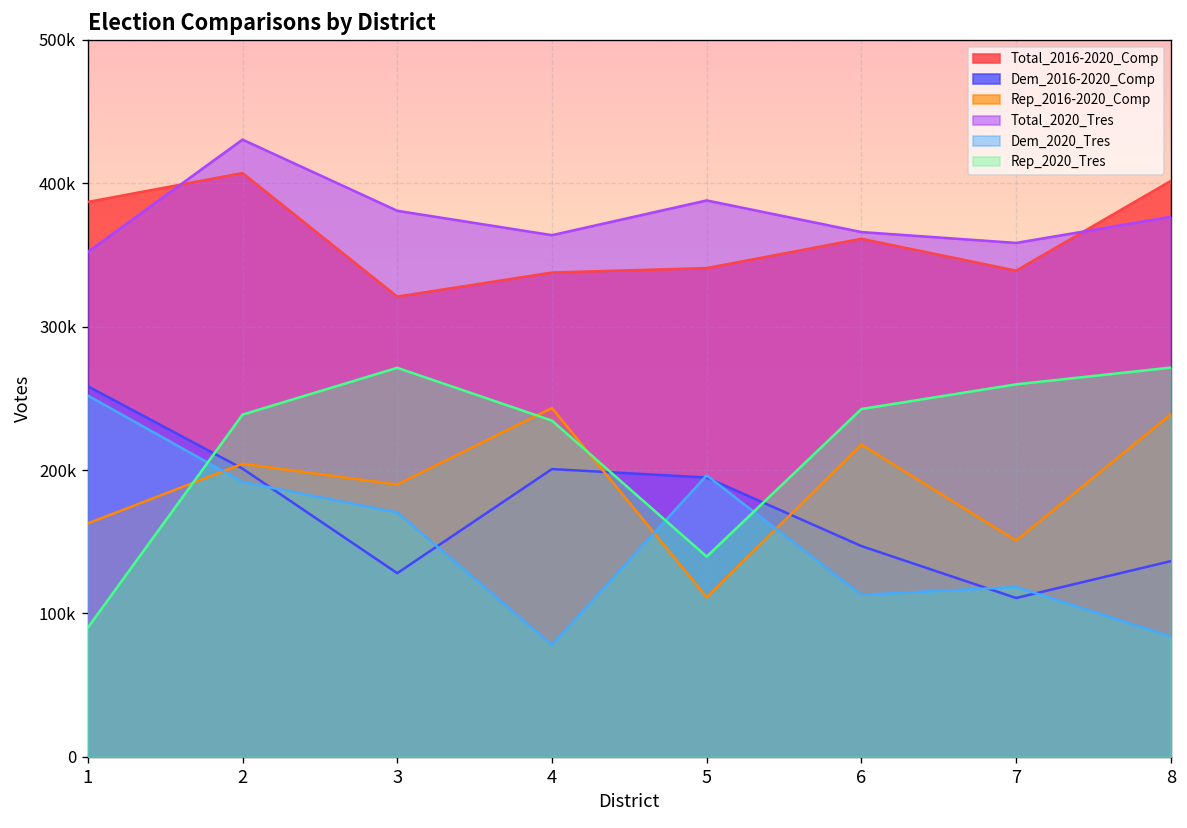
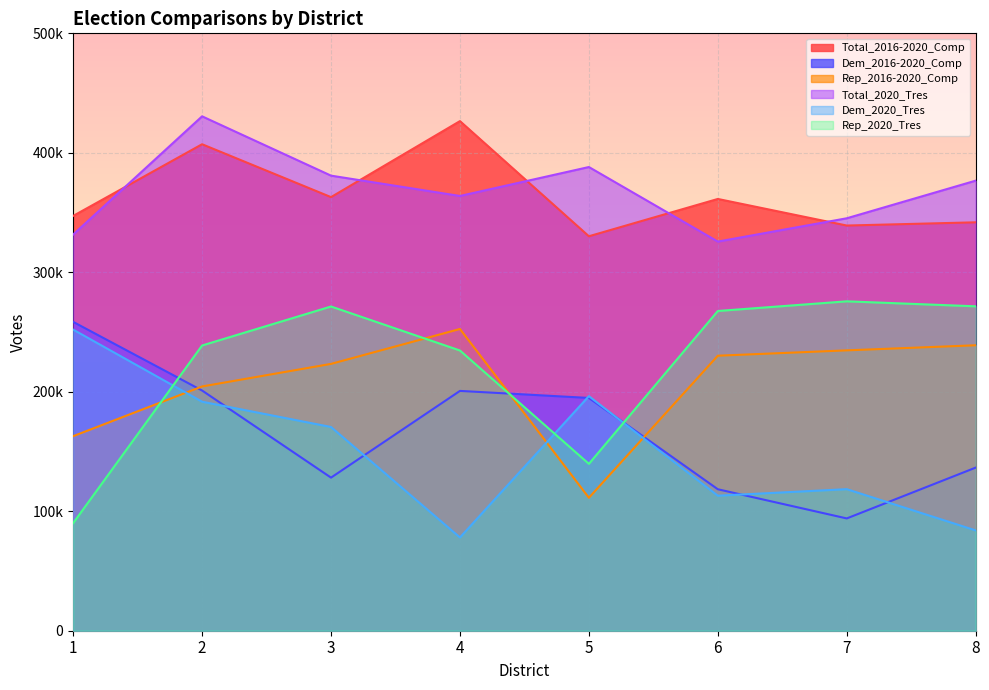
  {
    "Total_2016-2020_Comp": {
-     "1": 387000,
+     "1": 347000,
      "2": 407000,
-     "3": 321000,
-     "4": 338000,
-     "5": 341000,
+     "3": 363000,
+     "4": 427000,
+     "5": 330000,
      "6": 361000,
      "7": 339000,
-     "8": 402000
+     "8": 342000
    },
    "Dem_2016-2020_Comp": {
      "1": 258000,
      "2": 201000,
      "3": 128000,
      "4": 201000,
-     "6": 147000,
-     "7": 111000,
+     "6": 118000,
+     "7": 94000,
      "8": 137000
    },
    "Rep_2016-2020_Comp": {
      "1": 163000,
      "2": 204000,
-     "3": 190000,
-     "4": 243000,
+     "3": 223000,
+     "4": 253000,
      "5": 111000,
-     "6": 218000,
-     "7": 151000,
+     "6": 230000,
+     "7": 235000,
      "8": 239000
    },
    "Total_2020_Tres": {
-     "1": 352000,
+     "1": 332000,
      "2": 431000,
      "3": 381000,
      "4": 364000,
      "5": 388000,
-     "6": 366000,
-     "7": 358000,
+     "6": 326000,
+     "7": 345000,
      "8": 377000
    },
    "Dem_2020_Tres": {
      "1": 252000,
      "2": 192000,
      "3": 171000,
      "4": 78000,
      "6": 113000,
      "7": 118000,
      "8": 84000
    },
    "Rep_2020_Tres": {
      "1": 90000,
      "2": 239000,
      "3": 271000,
      "4": 235000,
      "5": 140000,
-     "6": 243000,
-     "7": 260000,
+     "6": 268000,
+     "7": 276000,
      "8": 272000
    }
  }
